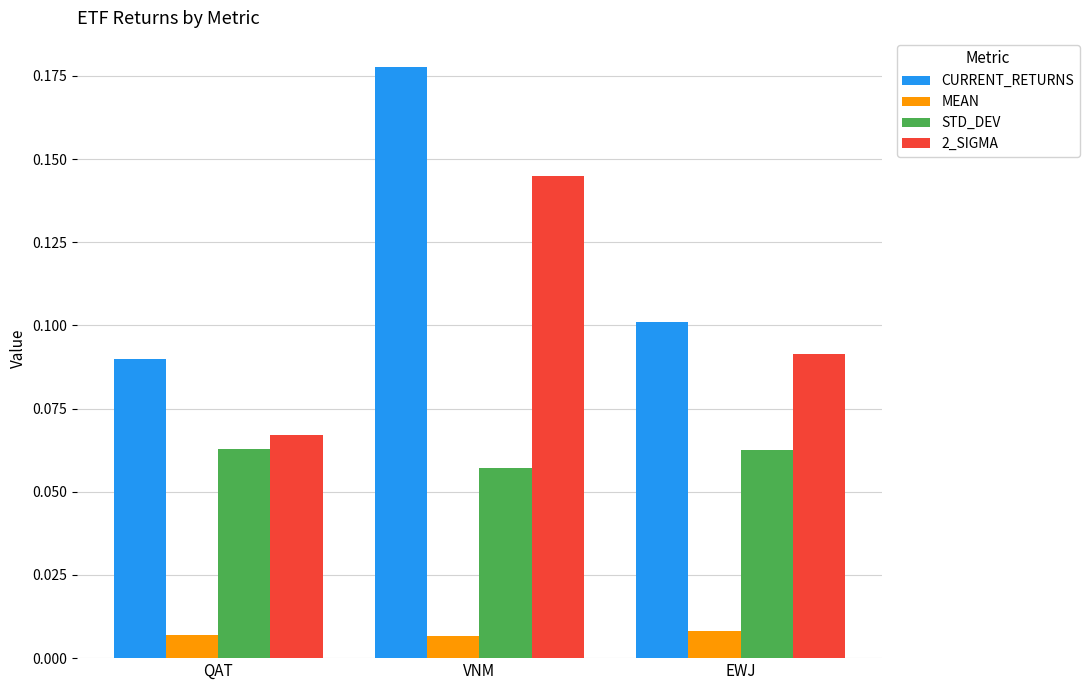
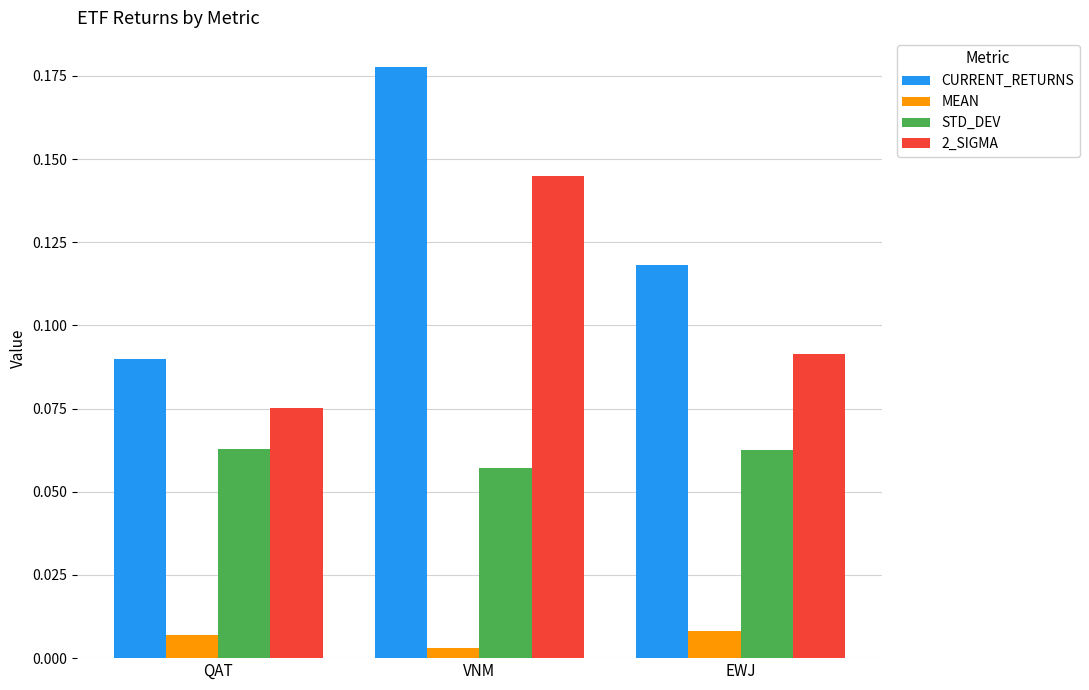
  {
    "CURRENT_RETURNS": {
      "QAT": 0.090,
      "VNM": 0.178,
-     "EWJ": 0.101
+     "EWJ": 0.118
    },
    "MEAN": {
      "QAT": 0.007,
-     "VNM": 0.007,
+     "VNM": 0.003,
      "EWJ": 0.008
    },
    "STD_DEV": {
      "QAT": 0.063,
      "VNM": 0.057,
      "EWJ": 0.062
    },
    "2_SIGMA": {
-     "QAT": 0.067,
+     "QAT": 0.075,
      "VNM": 0.145,
      "EWJ": 0.091
    }
  }
